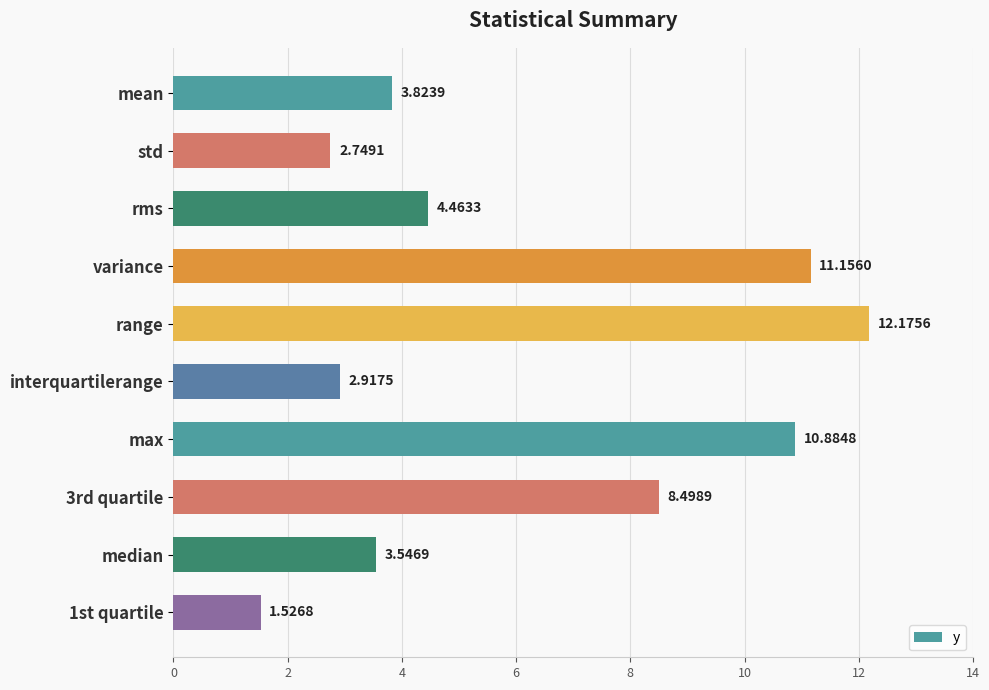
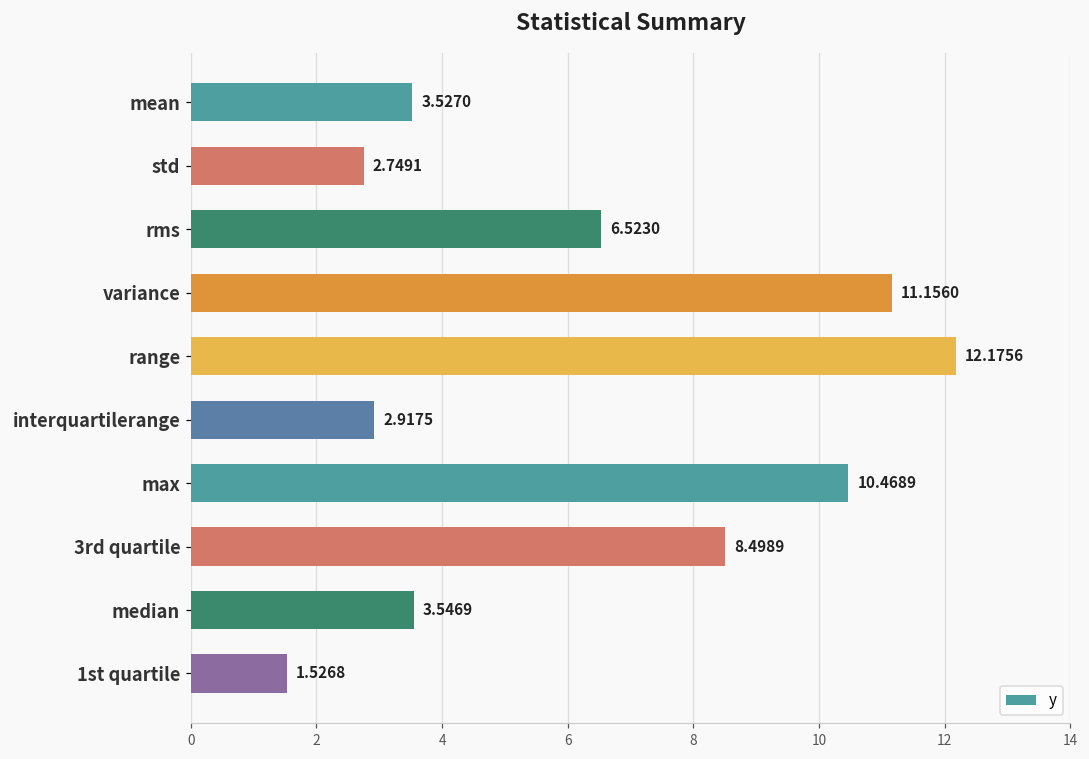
  {
-   "mean": 3.8239,
+   "mean": 3.5270,
    "std": 2.7491,
-   "rms": 4.4633,
+   "rms": 6.5230,
    "variance": 11.1560,
    "range": 12.1756,
    "interquartilerange": 2.9175,
-   "max": 10.8848,
+   "max": 10.4689,
    "3rd quartile": 8.4989,
    "median": 3.5469,
    "1st quartile": 1.5268
  }
